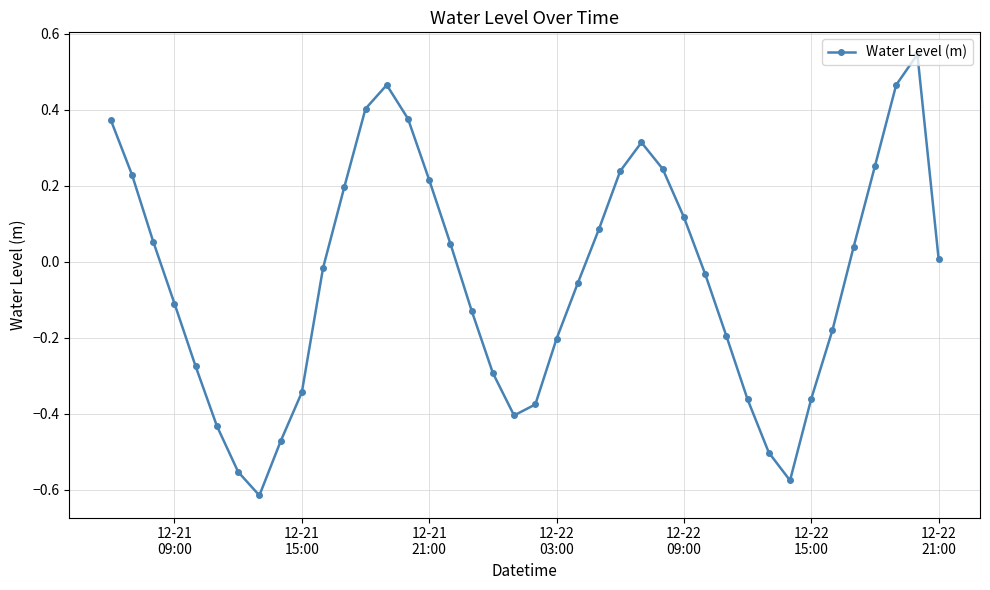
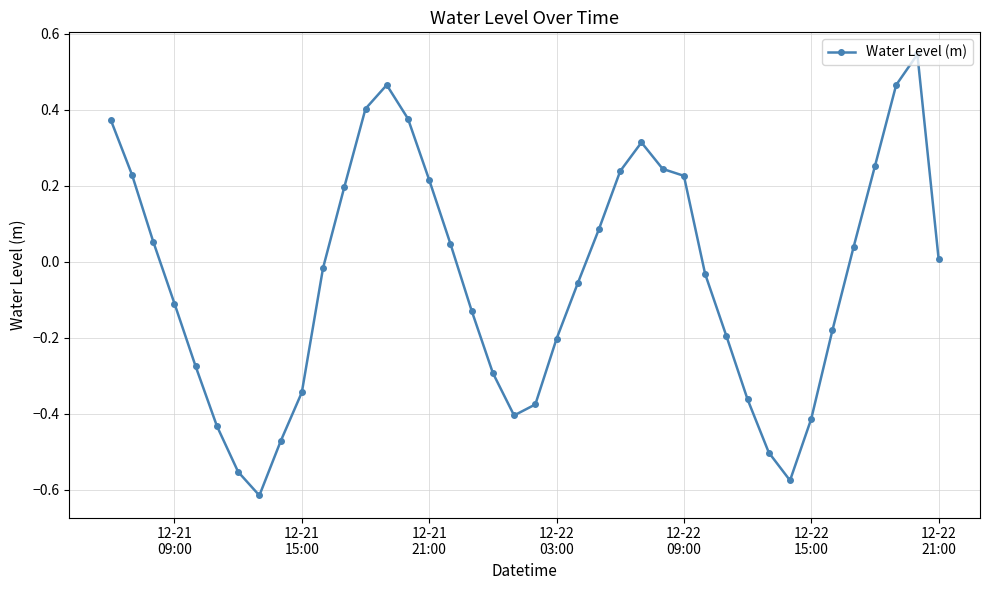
  {
    "12-21 09:00": -0.11,
    "12-21 15:00": -0.34,
    "12-21 21:00": 0.21,
    "12-22 03:00": -0.20,
-   "12-22 09:00": 0.12,
-   "12-22 15:00": -0.36,
+   "12-22 09:00": 0.23,
+   "12-22 15:00": -0.41,
    "12-22 21:00": 0.01
  }
